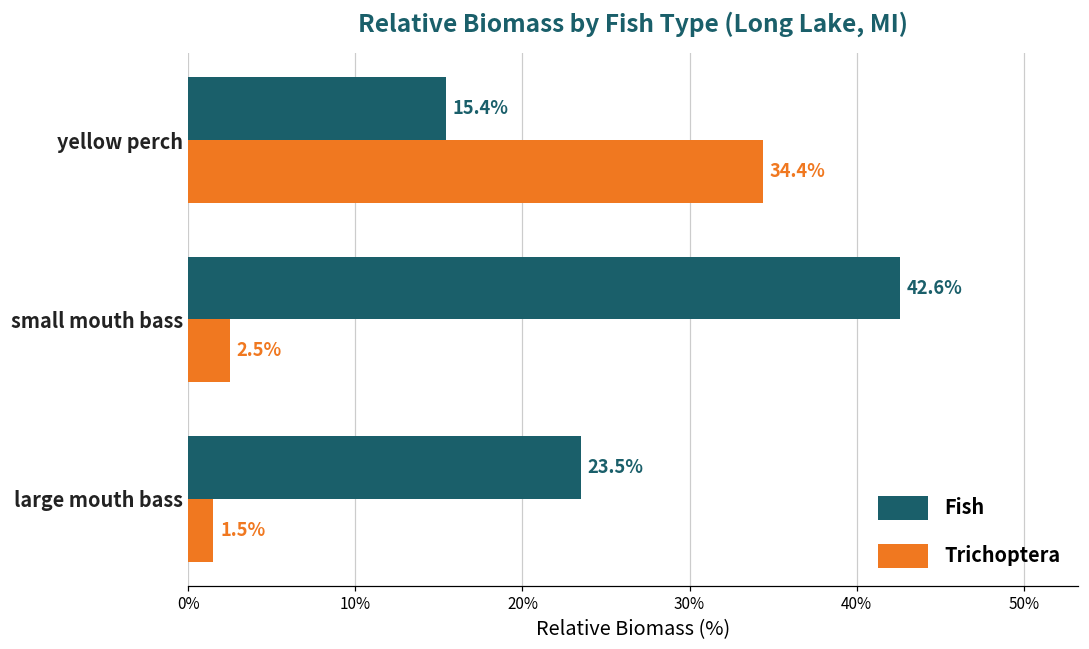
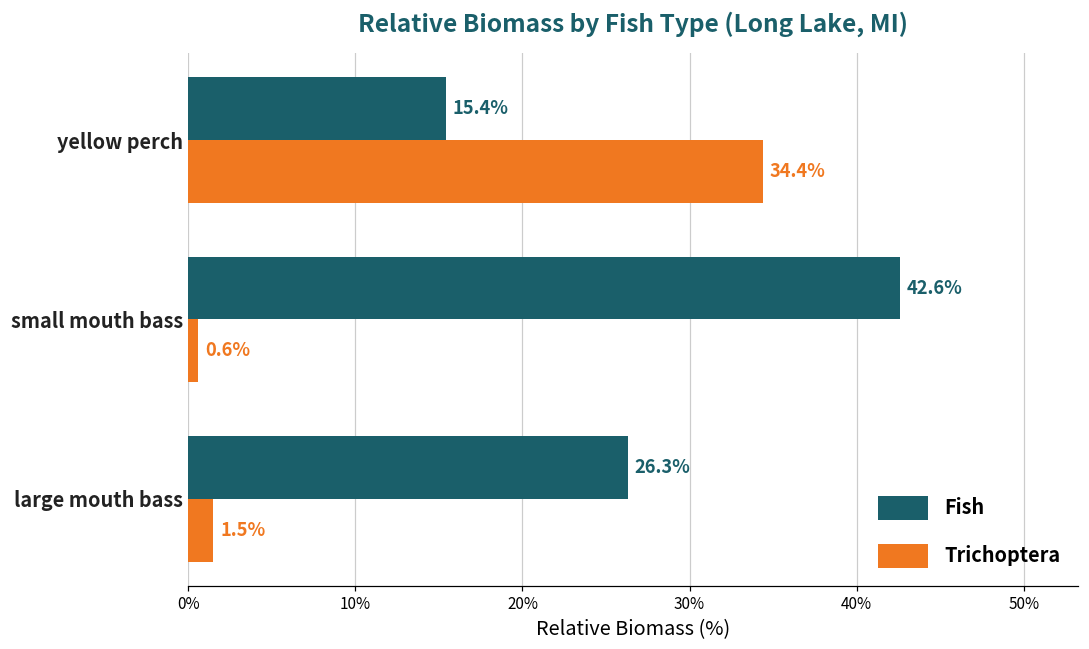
  {
    "Fish": {
      "yellow perch": "15.4%",
      "small mouth bass": "42.6%",
-     "large mouth bass": "23.5%"
+     "large mouth bass": "26.3%"
    },
    "Trichoptera": {
      "yellow perch": "34.4%",
-     "small mouth bass": "2.5%",
+     "small mouth bass": "0.6%",
      "large mouth bass": "1.5%"
    }
  }
